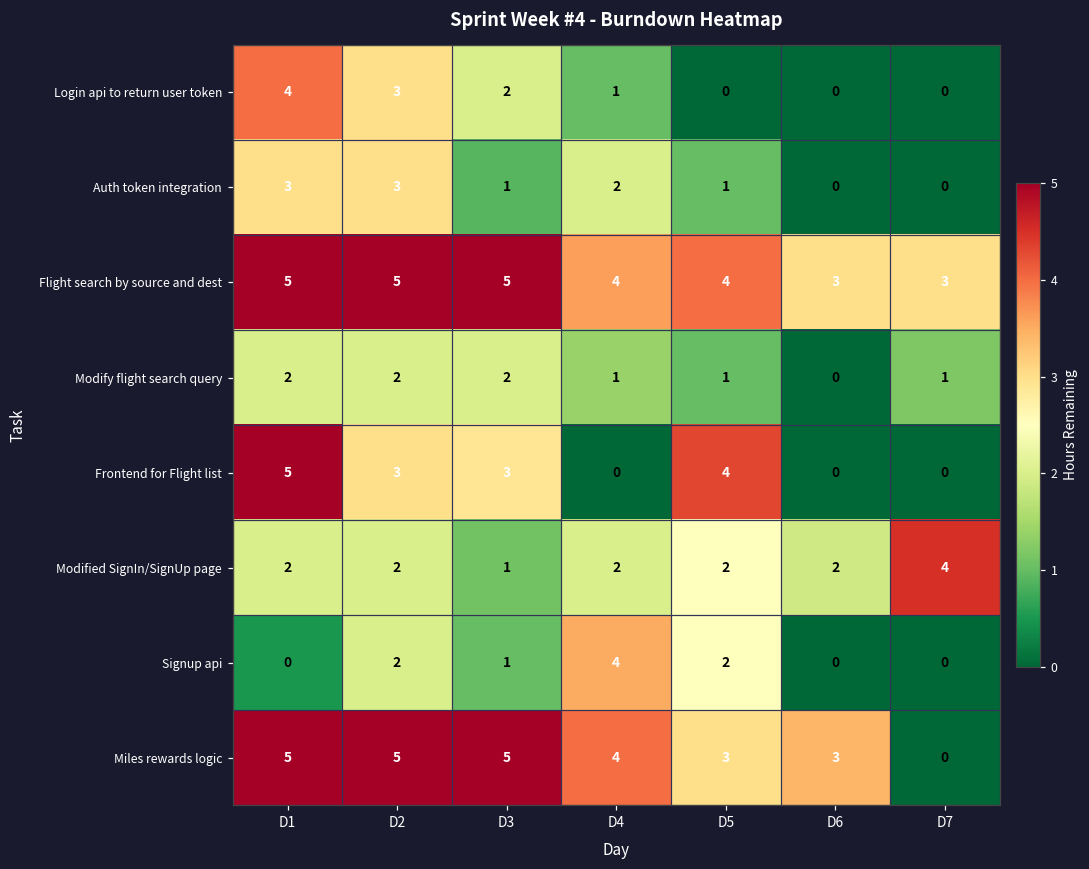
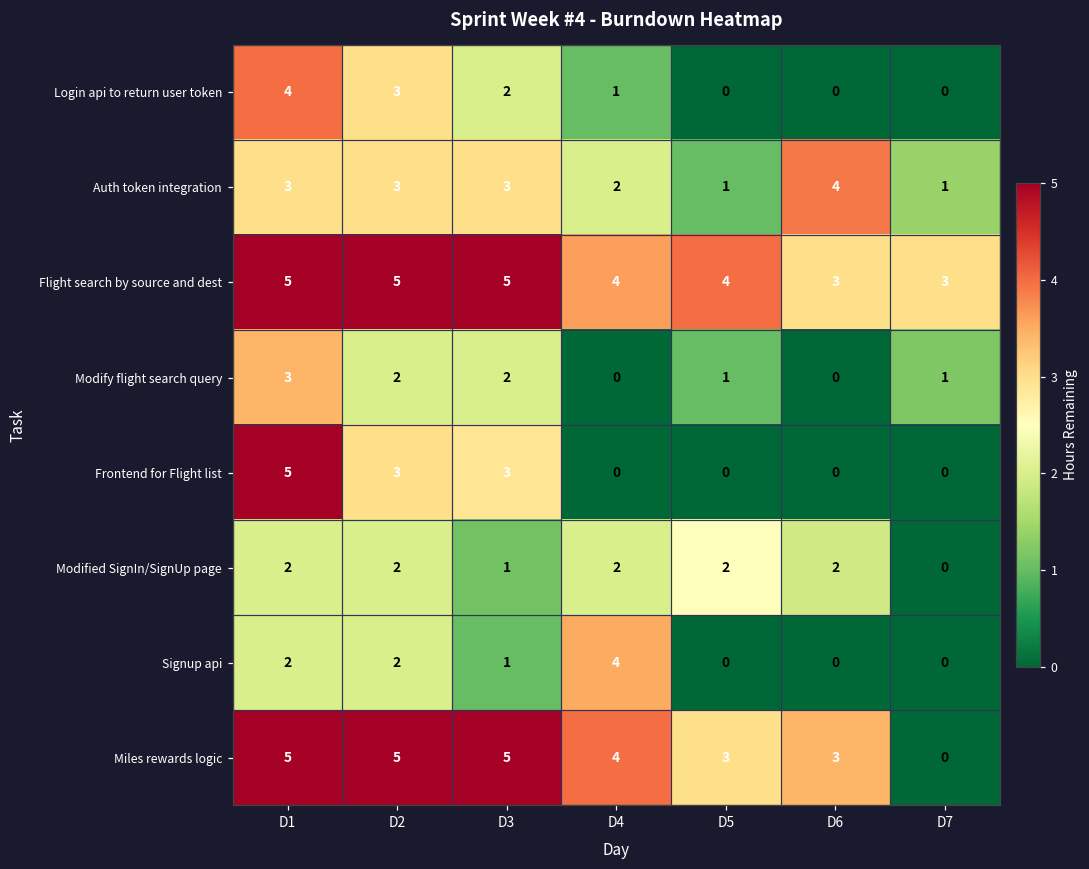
  {
    "Login api to return user token": {
      "D1": 4,
      "D2": 3,
      "D3": 2,
      "D4": 1,
      "D5": 0,
      "D6": 0,
      "D7": 0
    },
    "Auth token integration": {
      "D1": 3,
      "D2": 3,
-     "D3": 1,
+     "D3": 3,
      "D4": 2,
      "D5": 1,
-     "D6": 0,
-     "D7": 0
+     "D6": 4,
+     "D7": 1
    },
    "Flight search by source and dest": {
      "D1": 5,
      "D2": 5,
      "D3": 5,
      "D4": 4,
      "D5": 4,
      "D6": 3,
      "D7": 3
    },
    "Modify flight search query": {
-     "D1": 2,
+     "D1": 3,
      "D2": 2,
      "D3": 2,
-     "D4": 1,
+     "D4": 0,
      "D5": 1,
      "D6": 0,
      "D7": 1
    },
    "Frontend for Flight list": {
      "D1": 5,
      "D2": 3,
      "D3": 3,
      "D4": 0,
-     "D5": 4,
+     "D5": 0,
      "D6": 0,
      "D7": 0
    },
    "Modified SignIn/SignUp page": {
      "D1": 2,
      "D2": 2,
      "D3": 1,
      "D4": 2,
      "D5": 2,
      "D6": 2,
-     "D7": 4
+     "D7": 0
    },
    "Signup api": {
-     "D1": 0,
+     "D1": 2,
      "D2": 2,
      "D3": 1,
      "D4": 4,
-     "D5": 2,
+     "D5": 0,
      "D6": 0,
      "D7": 0
    },
    "Miles rewards logic": {
      "D1": 5,
      "D2": 5,
      "D3": 5,
      "D4": 4,
      "D5": 3,
      "D6": 3,
      "D7": 0
    }
  }
